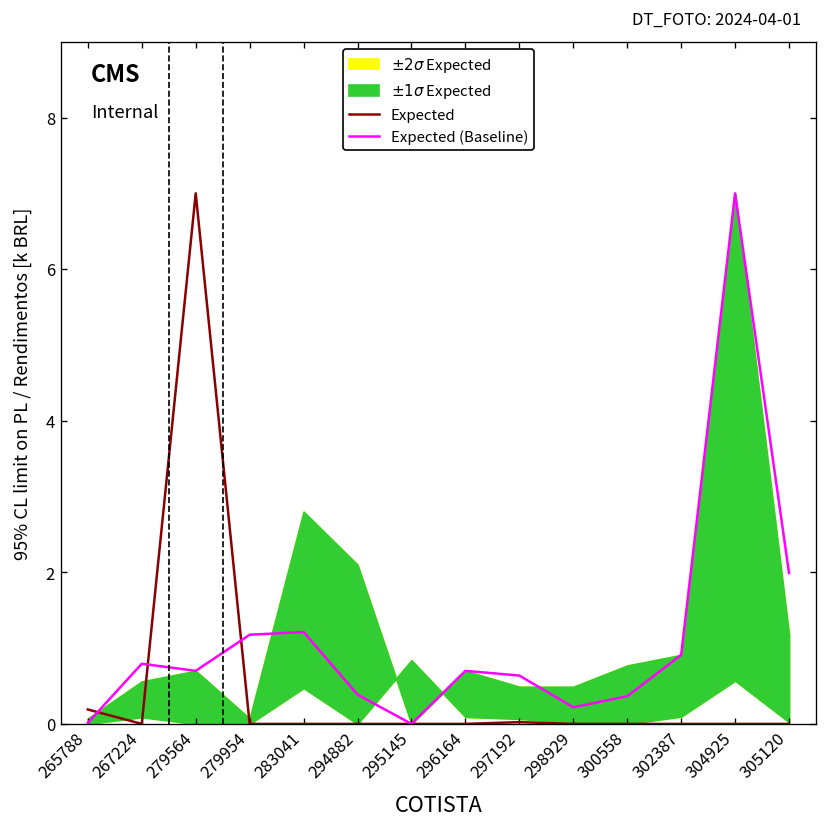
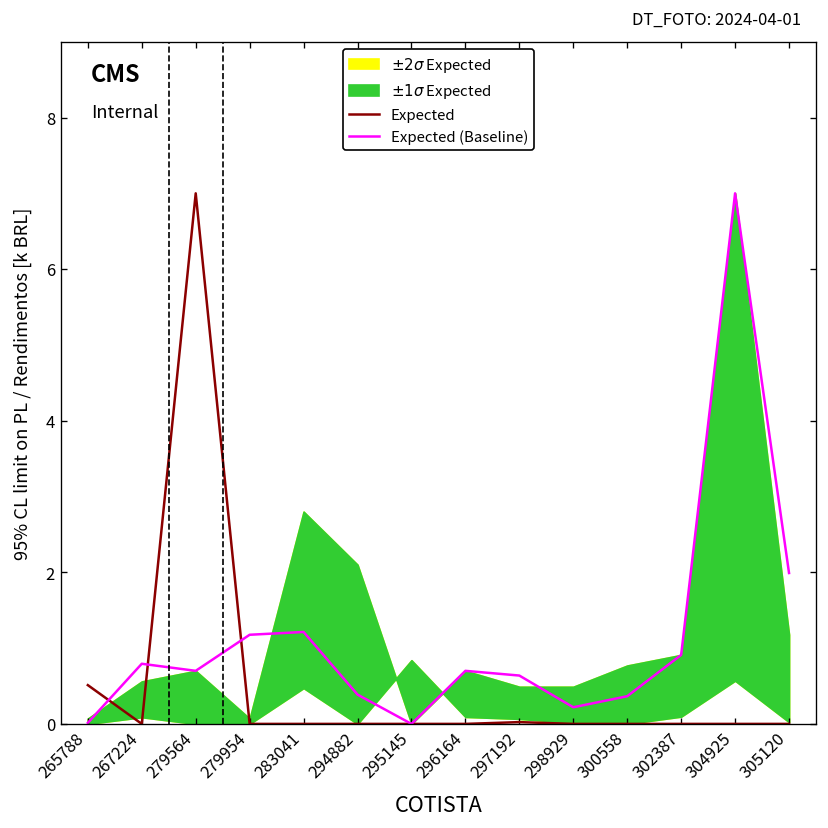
  {
    "Expected": {
-     "265788": 0.2,
+     "265788": 0.5,
      "267224": 0.0,
      "279564": 7.0,
      "279954": 0.0,
      "283041": 0.0,
      "294882": 0.0,
      "296164": 0.0,
      "297192": 0.0,
      "298929": 0.0,
      "300558": 0.0,
      "302387": 0.0,
      "304925": 0.0,
      "305120": 0.0
    },
    "Expected (Baseline)": {
      "265788": 0.0,
      "267224": 0.8,
      "279954": 1.2,
      "283041": 1.2,
      "294882": 0.4,
      "297192": 0.6,
      "298929": 0.2,
      "300558": 0.4,
      "305120": 2.0
    }
  }
